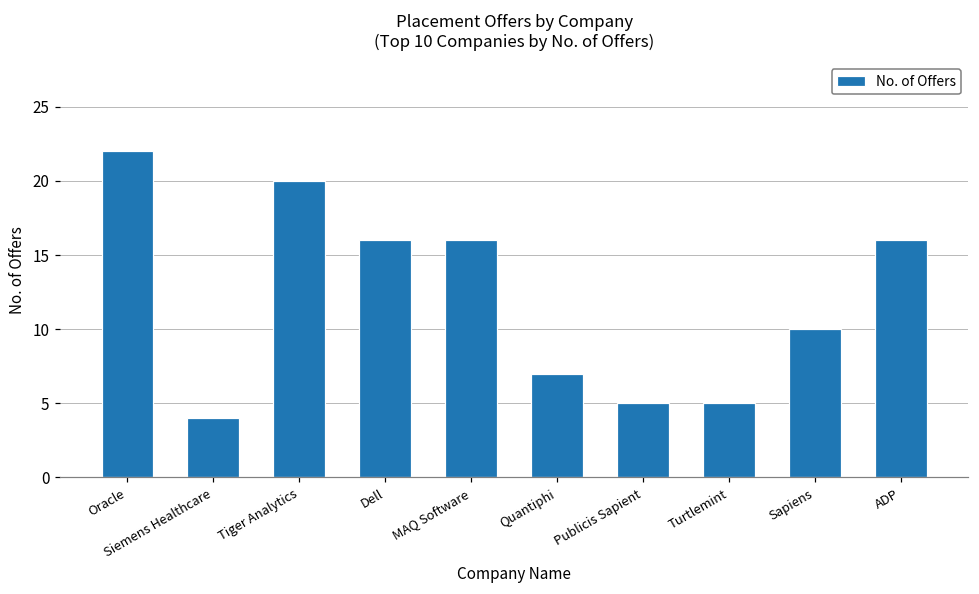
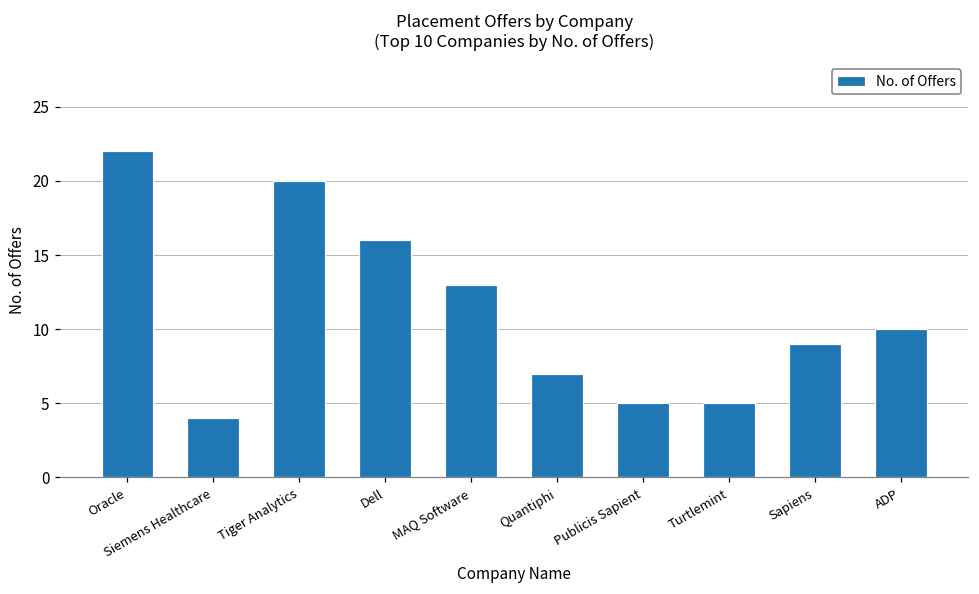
  {
    "Oracle": 22,
    "Siemens Healthcare": 4,
    "Tiger Analytics": 20,
    "Dell": 16,
-   "MAQ Software": 16,
+   "MAQ Software": 13,
    "Quantiphi": 7,
    "Publicis Sapient": 5,
    "Turtlemint": 5,
-   "Sapiens": 10,
-   "ADP": 16
+   "Sapiens": 9,
+   "ADP": 10
  }
